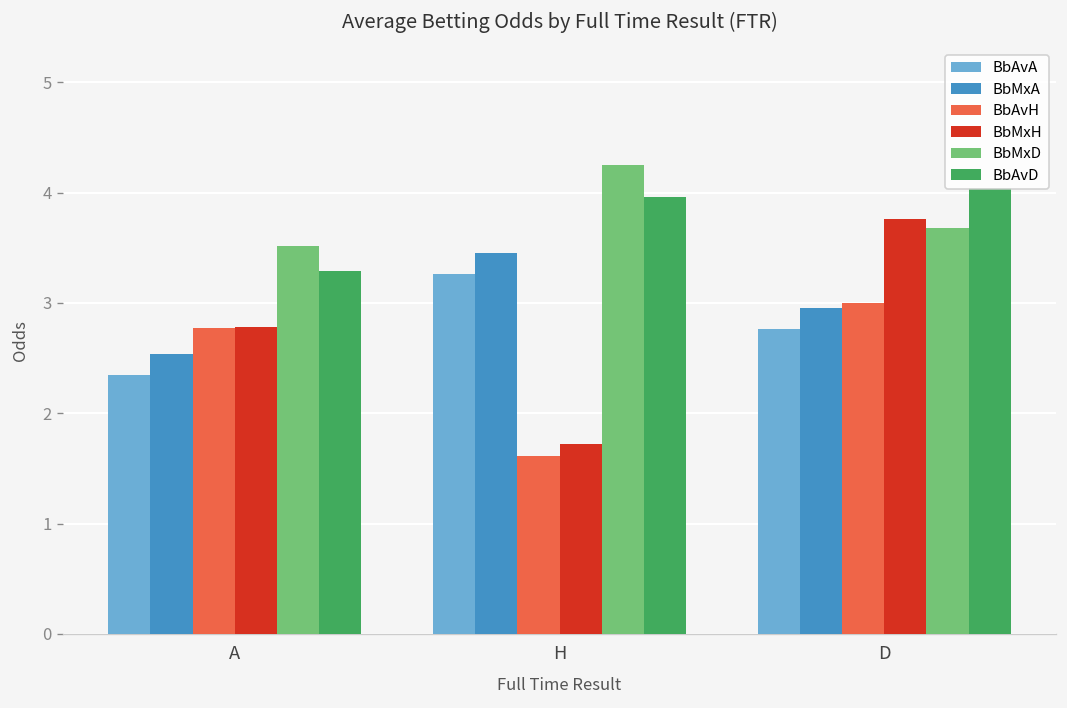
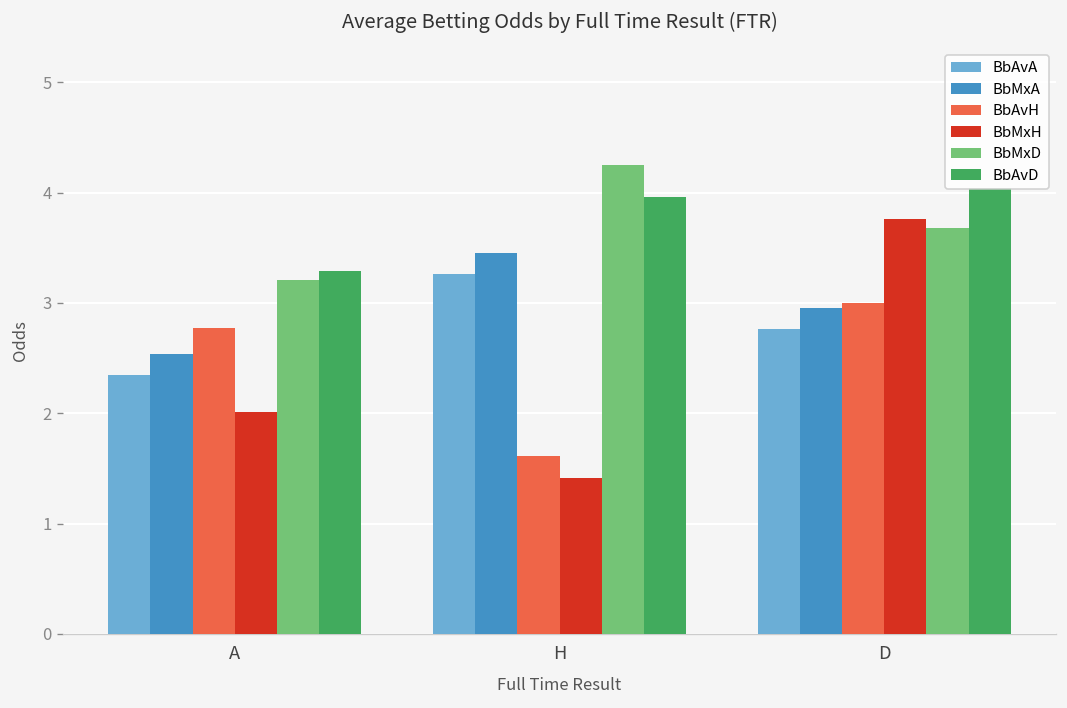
  {
    "BbAvH": {
      "A": 2.8,
      "H": 1.6,
      "D": 3.0
    },
    "BbMxH": {
-     "A": 2.8,
-     "H": 1.7,
+     "A": 2.0,
+     "H": 1.4,
      "D": 3.8
    },
    "BbMxD": {
-     "A": 3.5,
+     "A": 3.2,
      "H": 4.3,
      "D": 3.7
    },
    "BbAvD": {
      "A": 3.3,
      "H": 4.0
    }
  }
